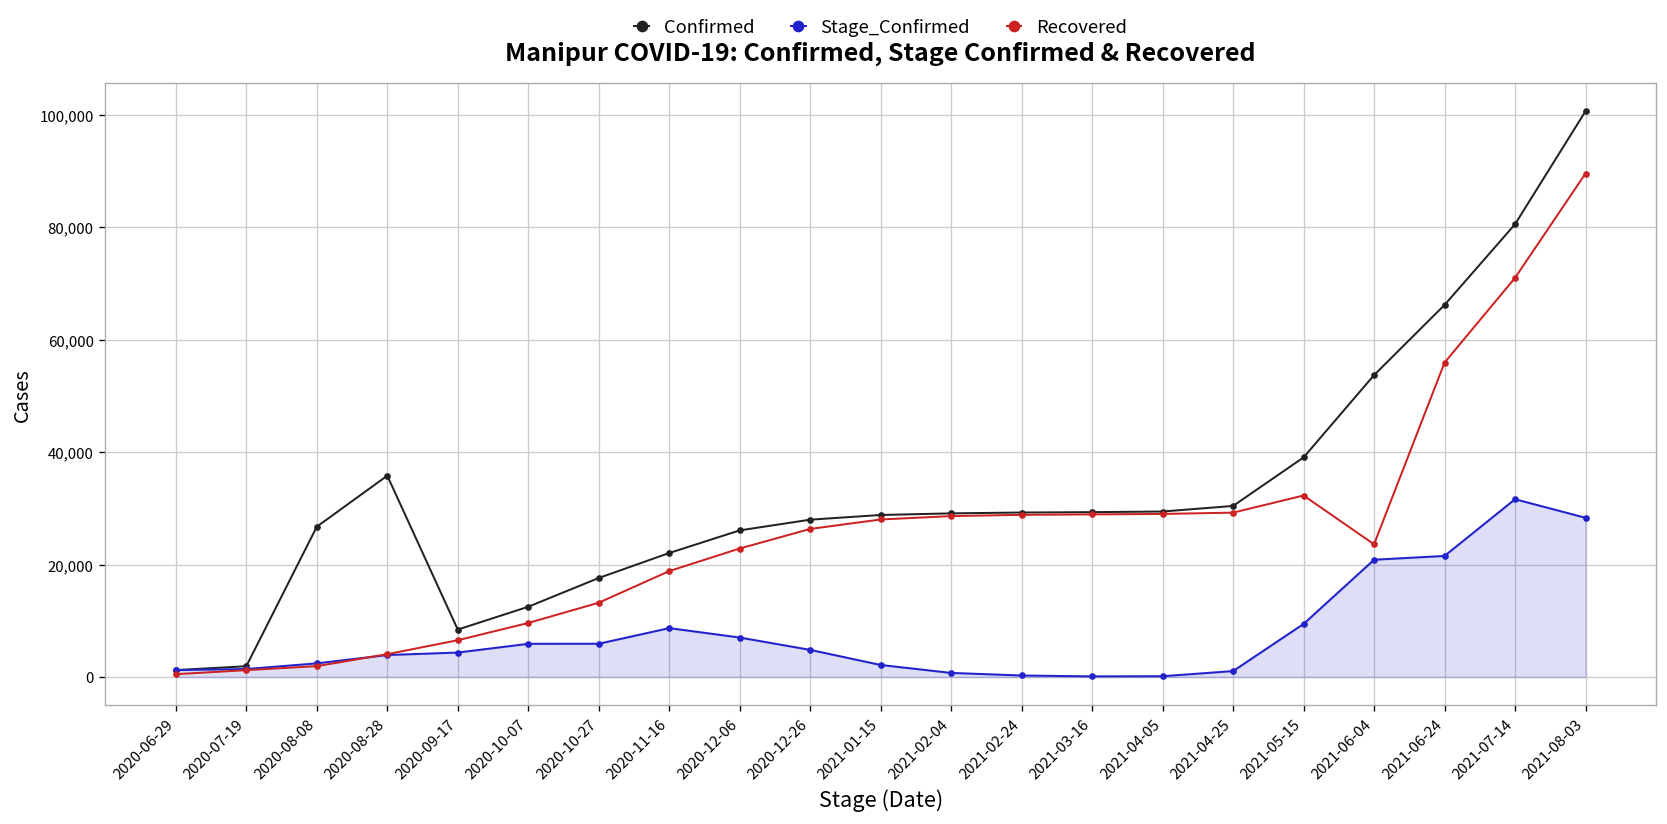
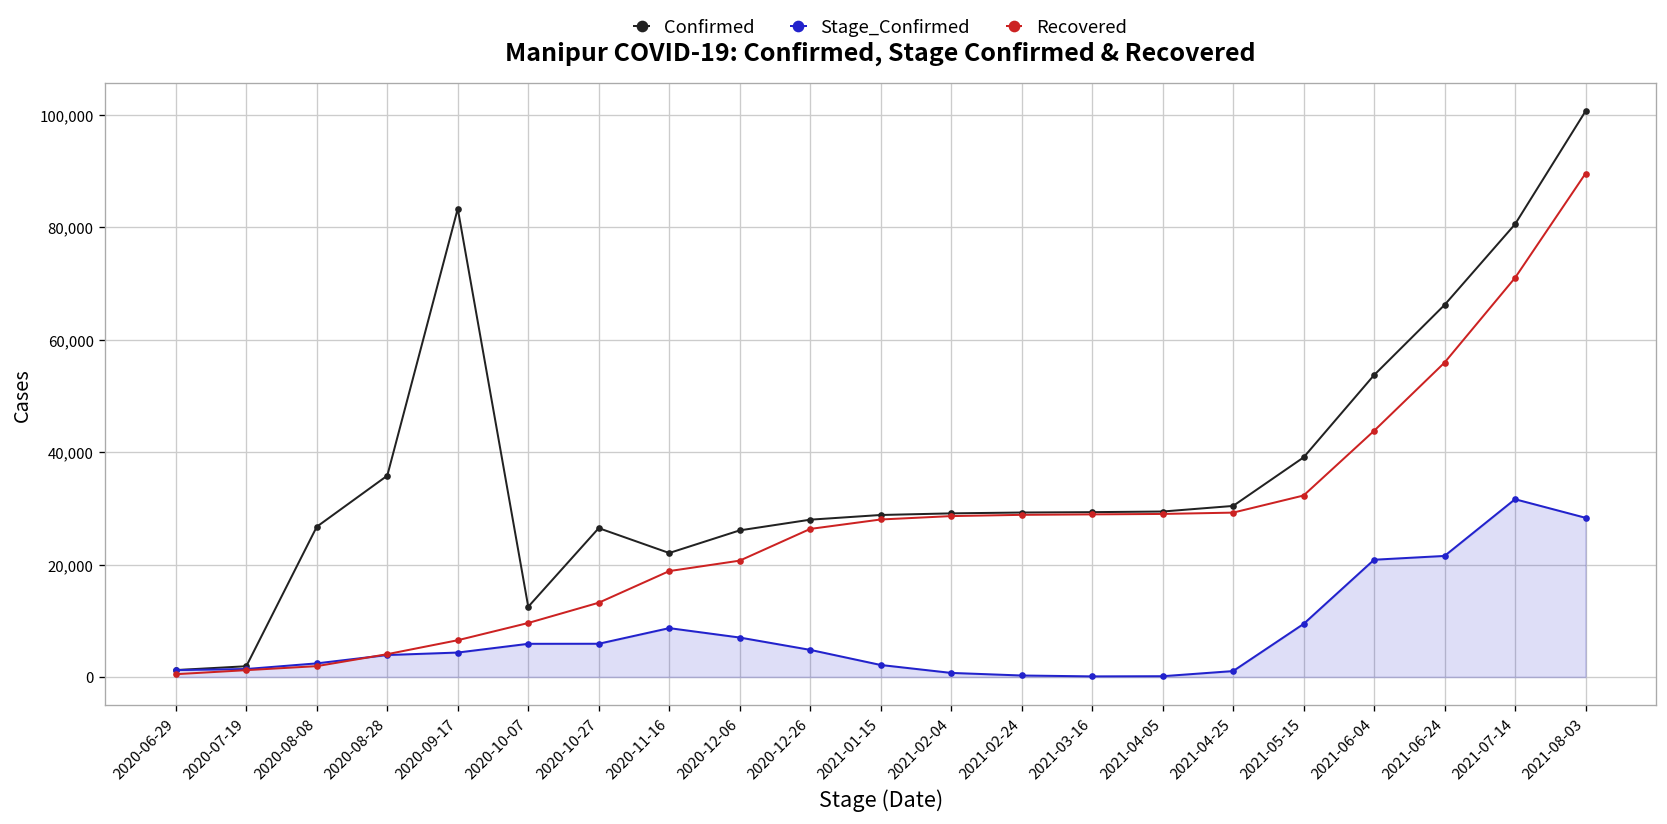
  {
    "Confirmed": {
      "2020-08-08": "27,000",
      "2020-08-28": "36,000",
-     "2020-09-17": "8,000",
+     "2020-09-17": "83,000",
      "2020-10-07": "12,000",
-     "2020-10-27": "18,000",
+     "2020-10-27": "26,000",
      "2020-11-16": "22,000",
      "2020-12-06": "26,000",
      "2020-12-26": "28,000",
      "2021-01-15": "29,000",
      "2021-04-25": "30,000",
      "2021-05-15": "39,000",
      "2021-06-04": "54,000",
      "2021-06-24": "66,000",
      "2021-07-14": "81,000",
      "2021-08-03": "101,000"
    },
    "Stage_Confirmed": {
      "2020-09-17": "4,000",
      "2020-10-07": "6,000",
      "2020-10-27": "6,000",
      "2020-11-16": "9,000",
      "2020-12-06": "7,000",
      "2020-12-26": "5,000",
      "2021-01-15": "2,000",
      "2021-02-04": "1,000",
      "2021-02-24": "0",
      "2021-03-16": "0",
      "2021-04-05": "0",
      "2021-04-25": "1,000",
      "2021-05-15": "9,000",
      "2021-06-04": "21,000",
      "2021-06-24": "22,000",
      "2021-07-14": "32,000",
      "2021-08-03": "28,000"
    },
    "Recovered": {
      "2020-06-29": "0",
      "2020-09-17": "7,000",
      "2020-10-07": "10,000",
      "2020-10-27": "13,000",
      "2020-11-16": "19,000",
-     "2020-12-06": "23,000",
+     "2020-12-06": "21,000",
      "2020-12-26": "26,000",
      "2021-01-15": "28,000",
      "2021-04-25": "29,000",
      "2021-05-15": "32,000",
-     "2021-06-04": "24,000",
+     "2021-06-04": "44,000",
      "2021-06-24": "56,000",
      "2021-07-14": "71,000",
      "2021-08-03": "90,000"
    }
  }
